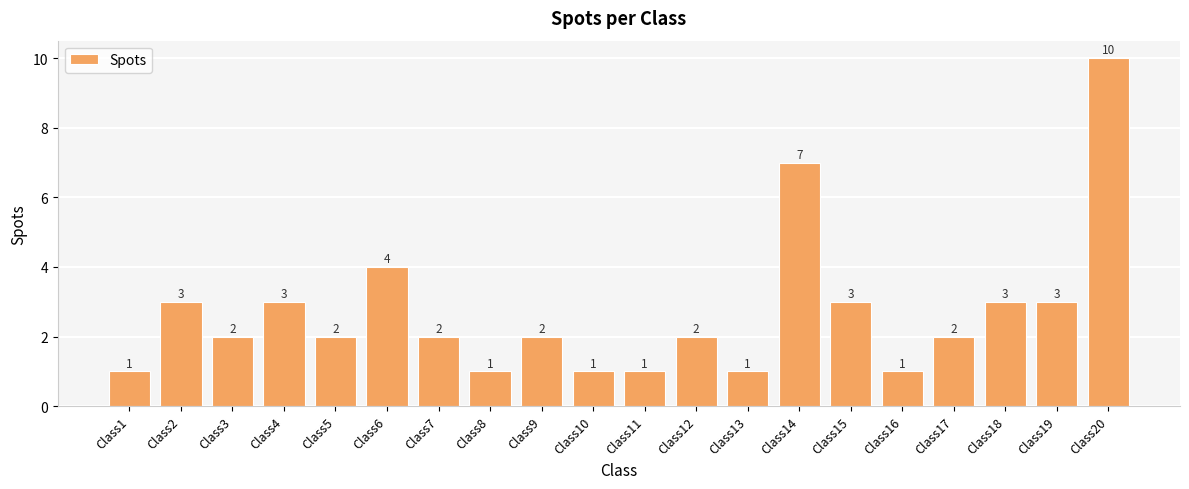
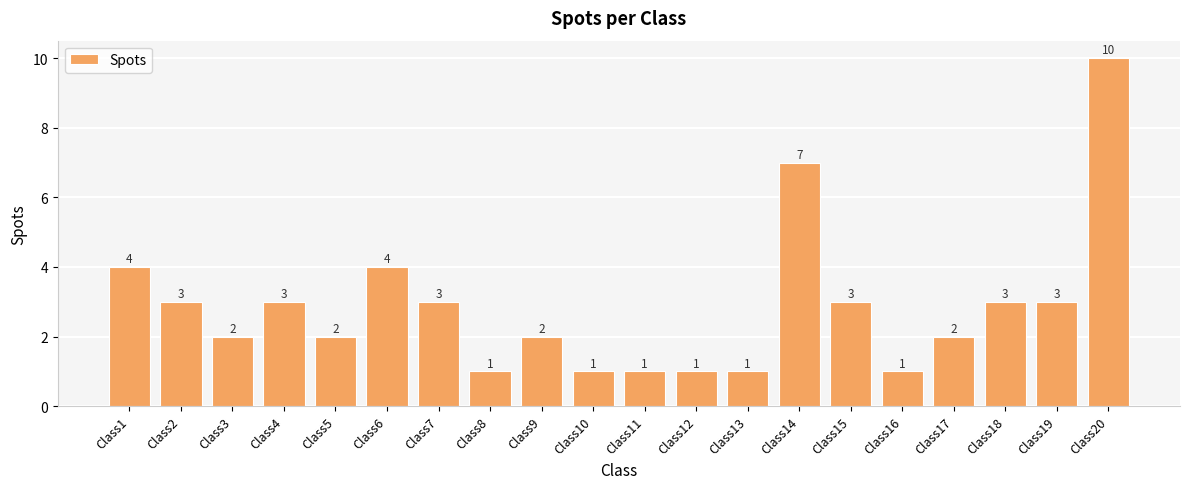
  {
-   "Class1": 1,
+   "Class1": 4,
    "Class2": 3,
    "Class3": 2,
    "Class4": 3,
    "Class5": 2,
    "Class6": 4,
-   "Class7": 2,
+   "Class7": 3,
    "Class8": 1,
    "Class9": 2,
    "Class10": 1,
    "Class11": 1,
-   "Class12": 2,
+   "Class12": 1,
    "Class13": 1,
    "Class14": 7,
    "Class15": 3,
    "Class16": 1,
    "Class17": 2,
    "Class18": 3,
    "Class19": 3,
    "Class20": 10
  }
